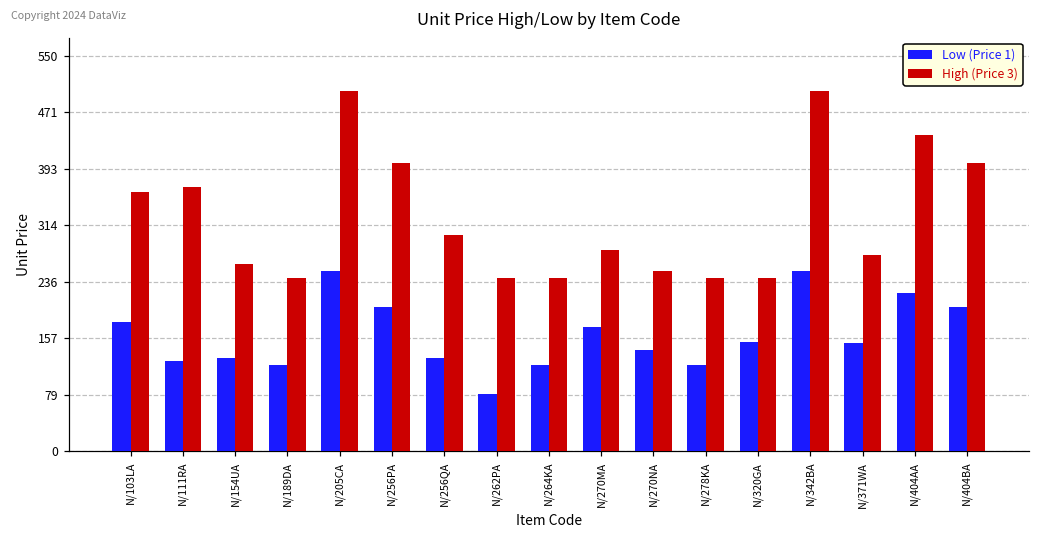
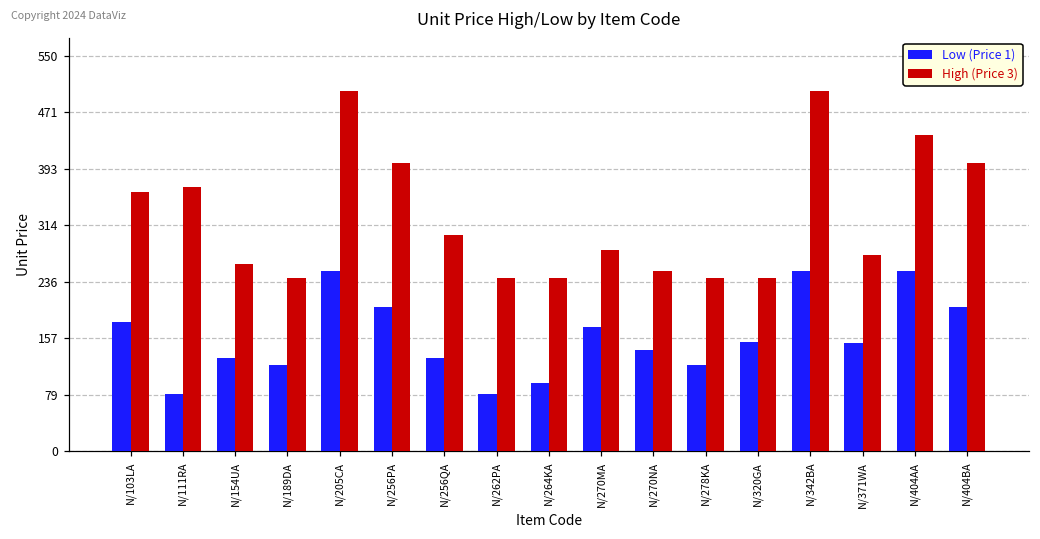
  {
    "Low (Price 1)": {
      "N/103LA": 180,
-     "N/111RA": 130,
+     "N/111RA": 80,
      "N/154UA": 130,
      "N/189DA": 120,
      "N/205CA": 250,
      "N/256PA": 200,
      "N/256QA": 130,
      "N/262PA": 80,
-     "N/264KA": 120,
+     "N/264KA": 100,
      "N/270MA": 170,
      "N/270NA": 140,
      "N/278KA": 120,
      "N/320GA": 150,
      "N/342BA": 250,
      "N/371WA": 150,
-     "N/404AA": 220,
+     "N/404AA": 250,
      "N/404BA": 200
    },
    "High (Price 3)": {
      "N/103LA": 360,
      "N/111RA": 370,
      "N/154UA": 260,
      "N/189DA": 240,
      "N/205CA": 500,
      "N/256PA": 400,
      "N/256QA": 300,
      "N/262PA": 240,
      "N/264KA": 240,
      "N/270MA": 280,
      "N/270NA": 250,
      "N/278KA": 240,
      "N/320GA": 240,
      "N/342BA": 500,
      "N/371WA": 270,
      "N/404AA": 440,
      "N/404BA": 400
    }
  }
